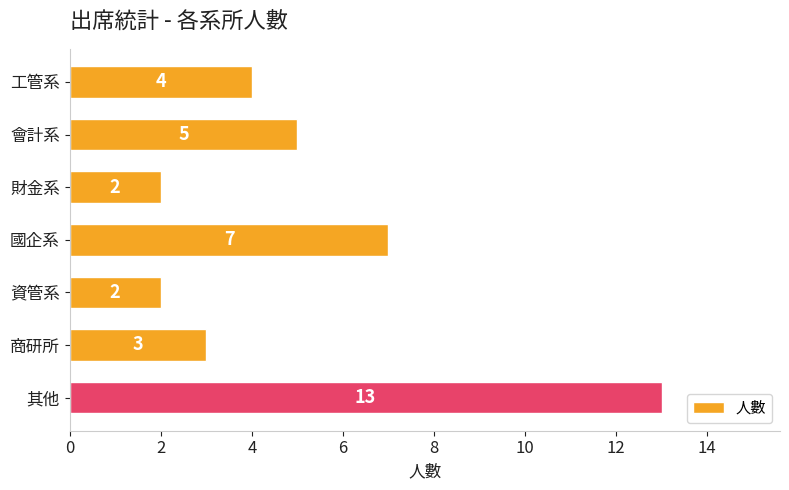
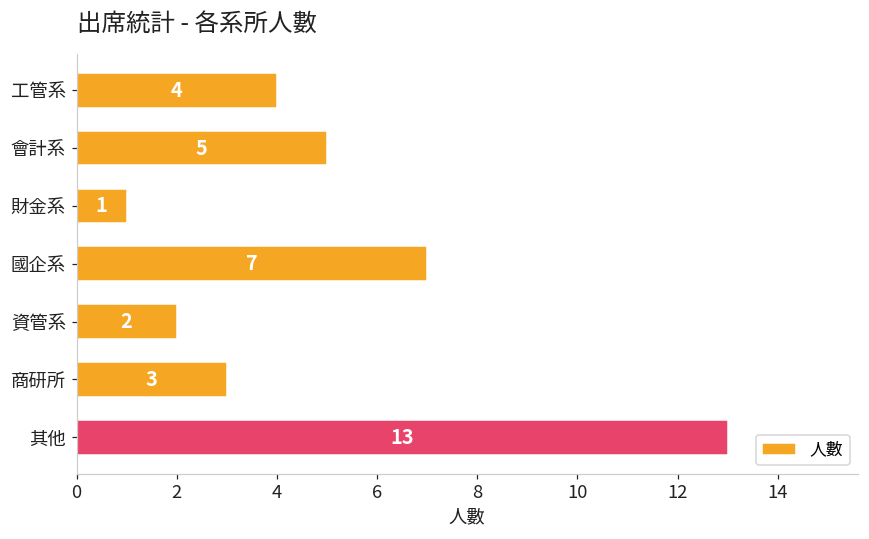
  {
    "工管系": 4,
    "會計系": 5,
-   "財金系": 2,
+   "財金系": 1,
    "國企系": 7,
    "資管系": 2,
    "商研所": 3,
    "其他": 13
  }
